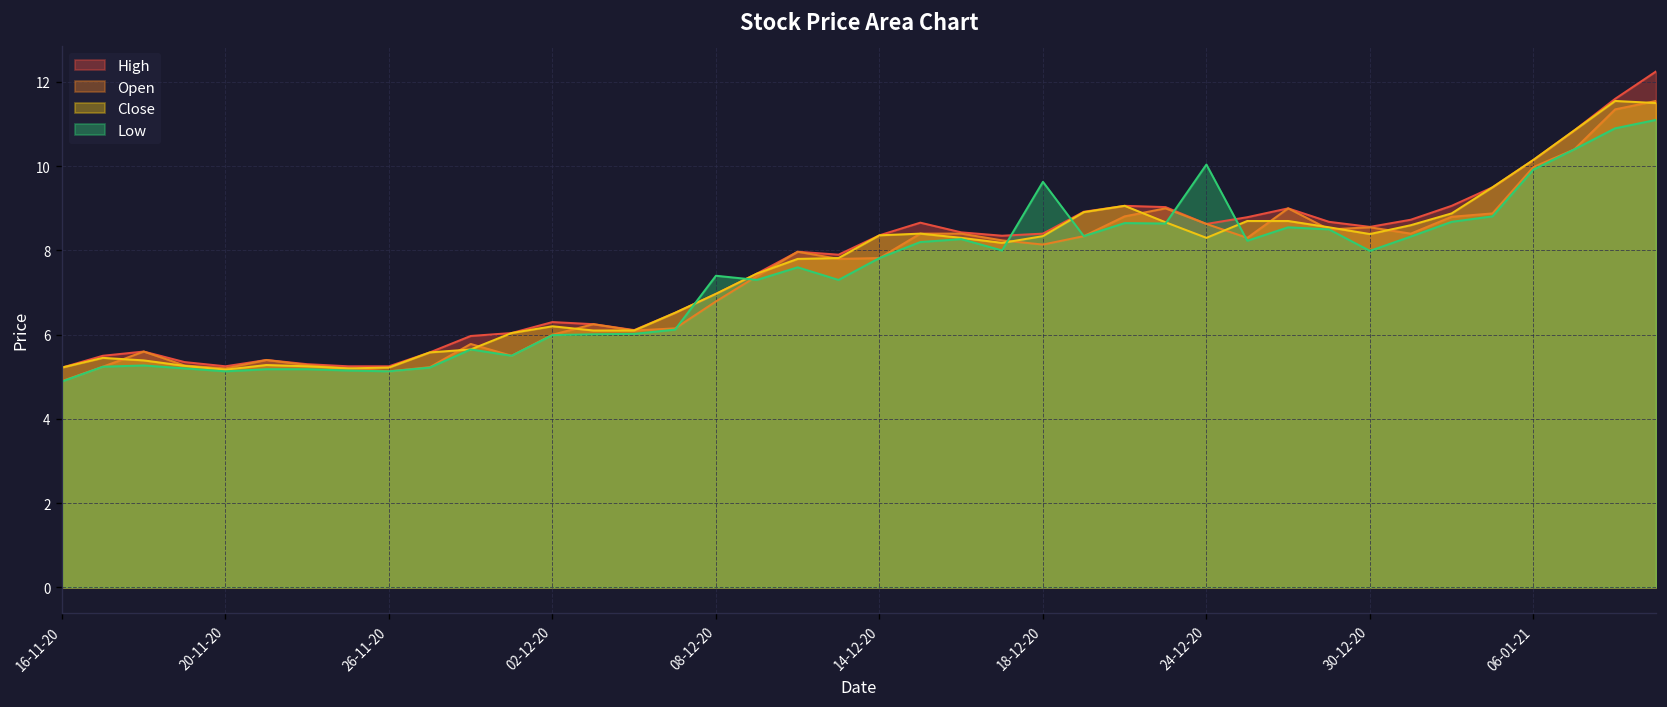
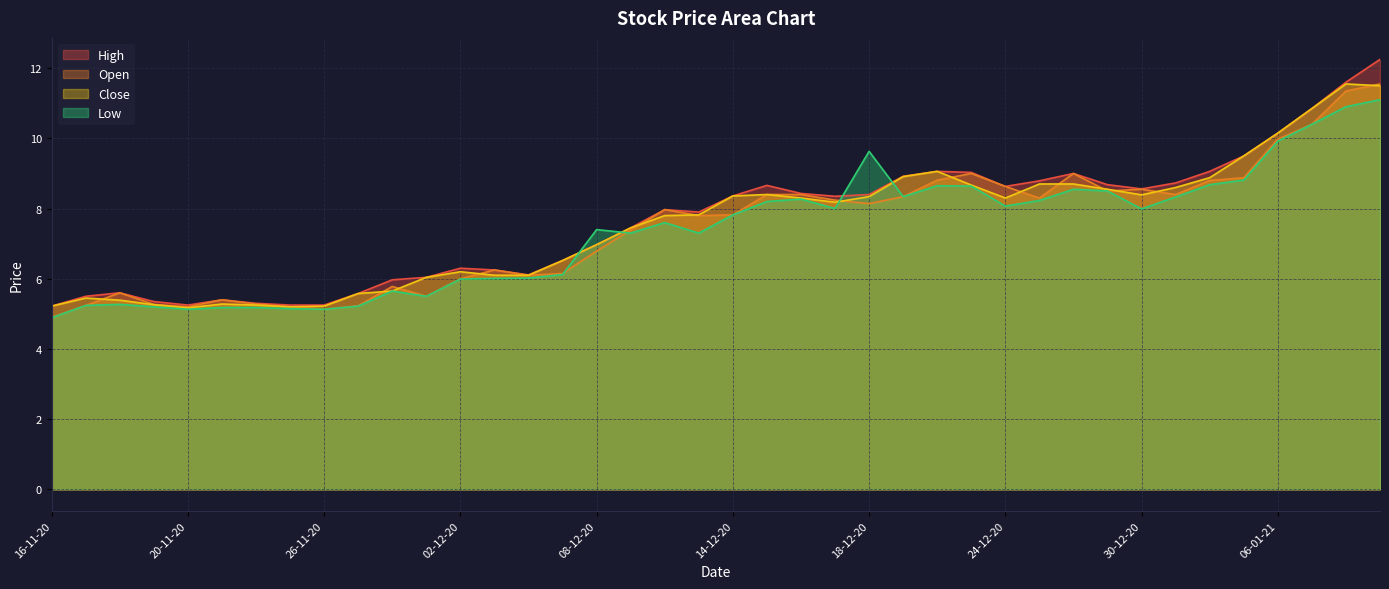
  {
    "Low": {
      "08-12-20": 7.4,
      "18-12-20": 9.6,
-     "24-12-20": 10.0,
+     "24-12-20": 8.1,
      "30-12-20": 8.0
    }
  }
